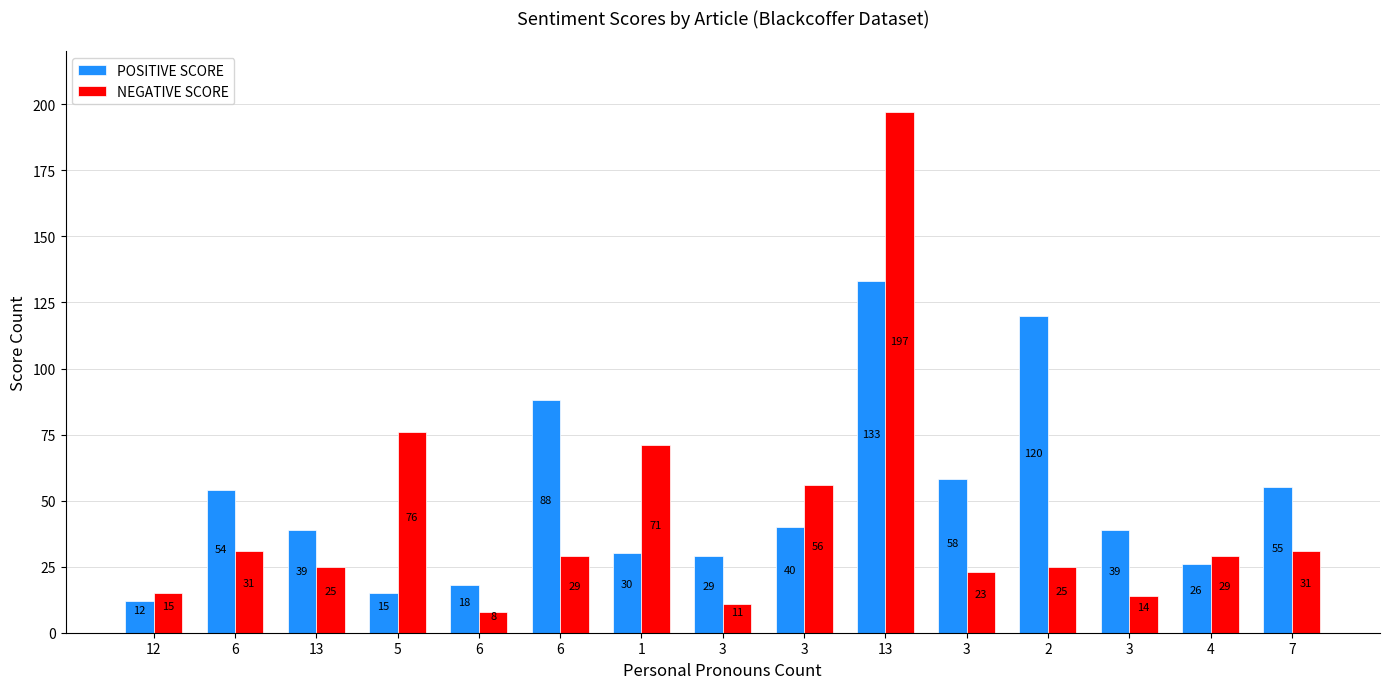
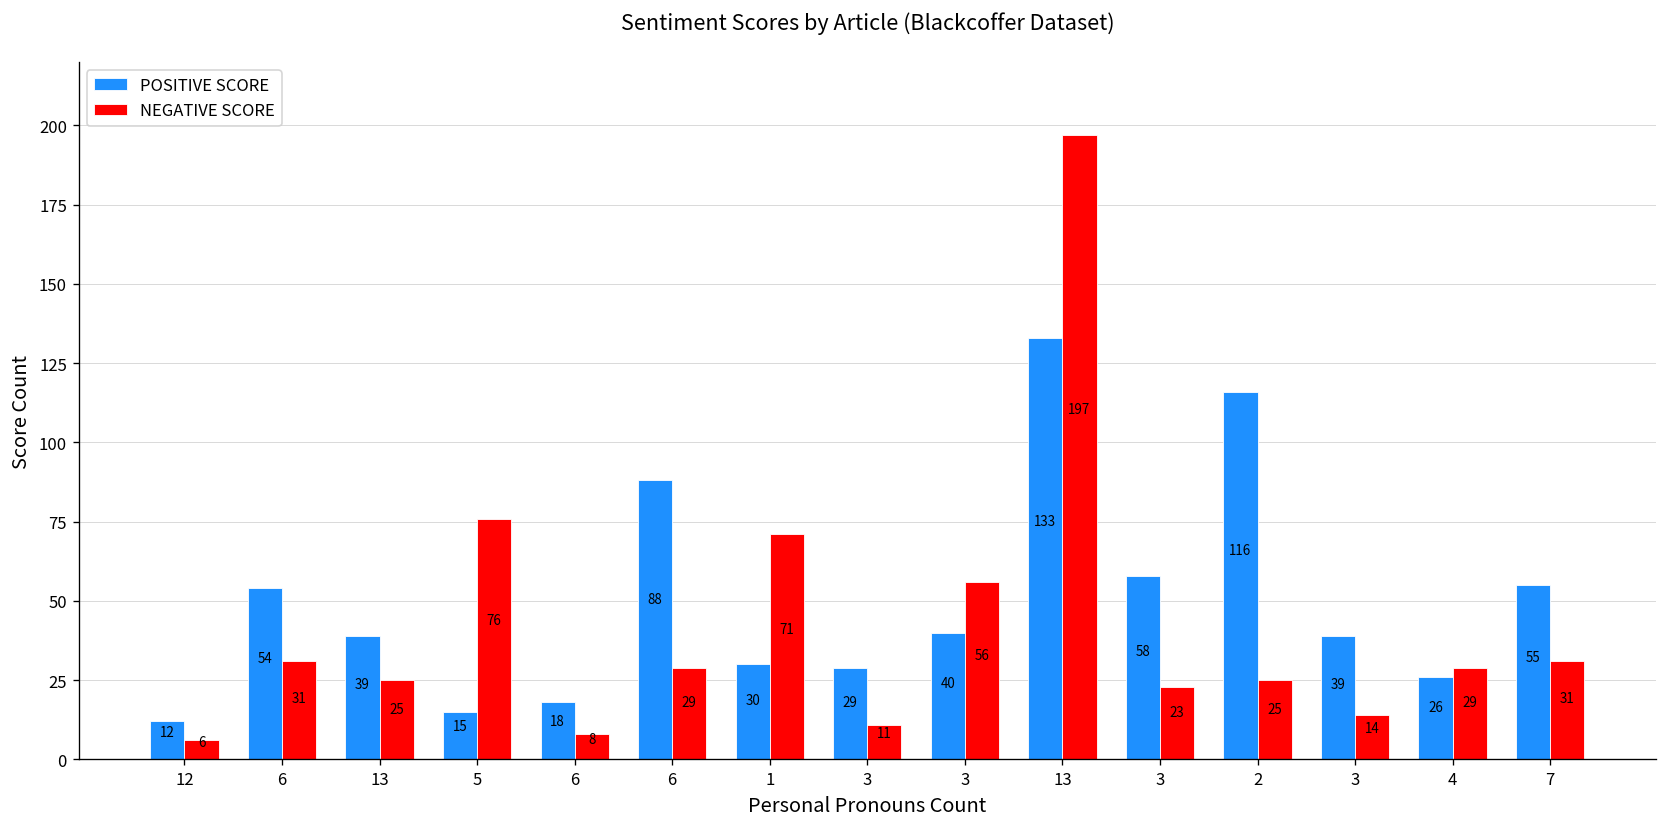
  {
    "POSITIVE SCORE": {
      "12": 12,
      "5": 15,
      "1": 30,
-     "2": 120,
+     "2": 116,
      "4": 26,
      "7": 55
    },
    "NEGATIVE SCORE": {
-     "12": 15,
+     "12": 6,
      "5": 76,
      "1": 71,
      "2": 25,
      "4": 29,
      "7": 31
    }
  }
